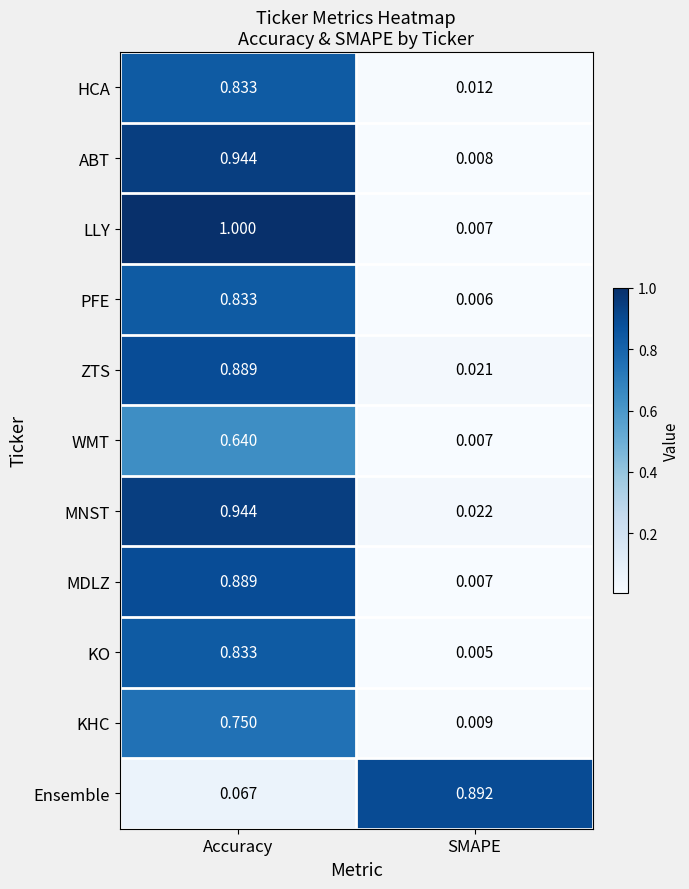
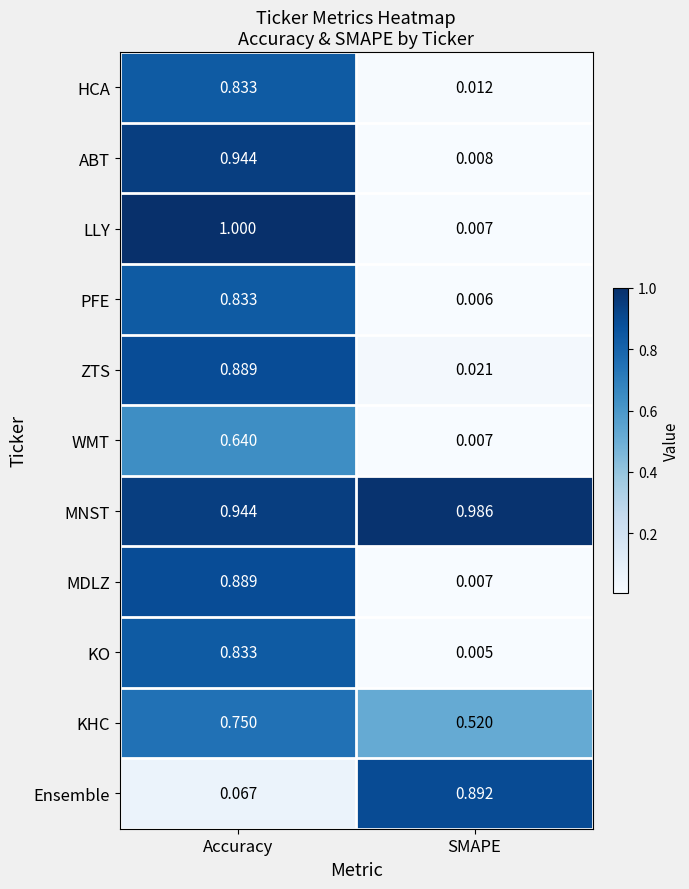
  {
    "HCA": {
      "Accuracy": 0.833,
      "SMAPE": 0.012
    },
    "ABT": {
      "Accuracy": 0.944,
      "SMAPE": 0.008
    },
    "LLY": {
      "Accuracy": 1.000,
      "SMAPE": 0.007
    },
    "PFE": {
      "Accuracy": 0.833,
      "SMAPE": 0.006
    },
    "ZTS": {
      "Accuracy": 0.889,
      "SMAPE": 0.021
    },
    "WMT": {
      "Accuracy": 0.640,
      "SMAPE": 0.007
    },
    "MNST": {
      "Accuracy": 0.944,
-     "SMAPE": 0.022
+     "SMAPE": 0.986
    },
    "MDLZ": {
      "Accuracy": 0.889,
      "SMAPE": 0.007
    },
    "KO": {
      "Accuracy": 0.833,
      "SMAPE": 0.005
    },
    "KHC": {
      "Accuracy": 0.750,
-     "SMAPE": 0.009
+     "SMAPE": 0.520
    },
    "Ensemble": {
      "Accuracy": 0.067,
      "SMAPE": 0.892
    }
  }
